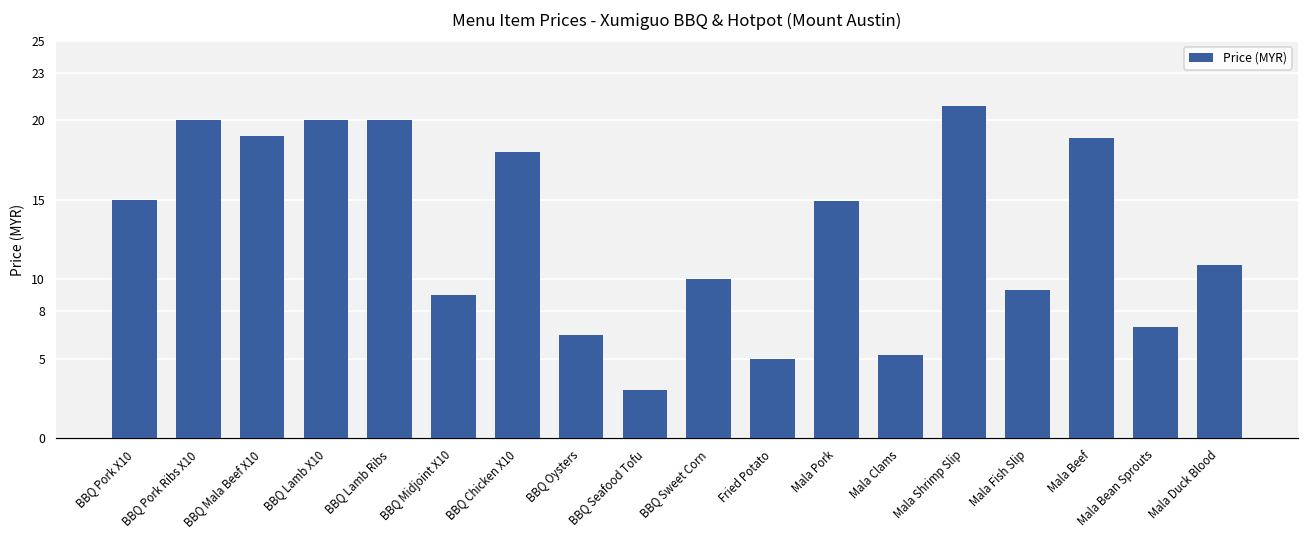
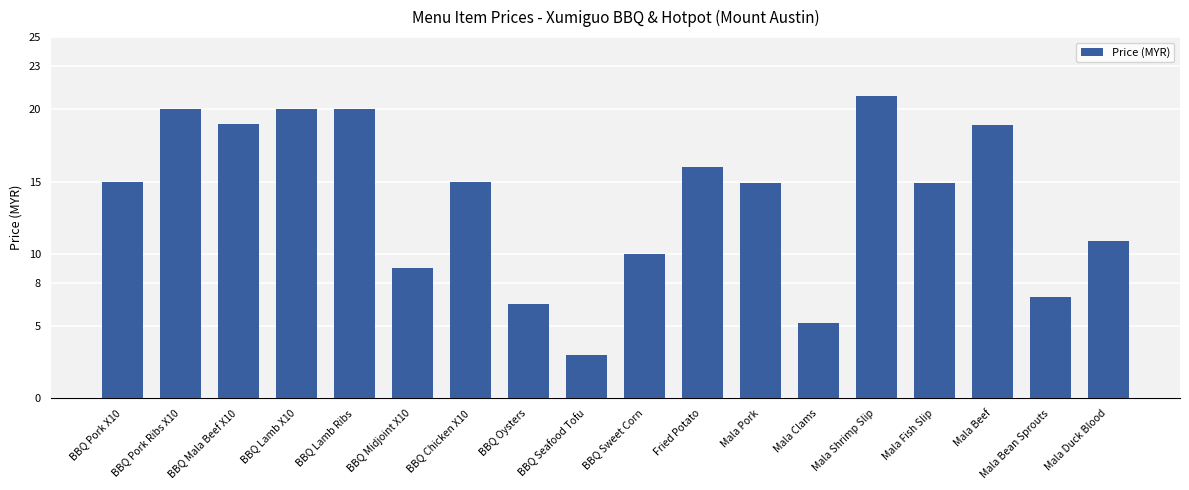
  {
    "BBQ Pork X10": 15.0,
    "BBQ Pork Ribs X10": 20.0,
    "BBQ Mala Beef X10": 19.0,
    "BBQ Lamb X10": 20.0,
    "BBQ Lamb Ribs": 20.0,
    "BBQ Midjoint X10": 9.0,
-   "BBQ Chicken X10": 18,
+   "BBQ Chicken X10": 15,
    "BBQ Oysters": 6.5,
    "BBQ Seafood Tofu": 3.0,
    "BBQ Sweet Corn": 10.0,
-   "Fried Potato": 5,
+   "Fried Potato": 16,
    "Mala Pork": 14.9,
    "Mala Clams": 5.2,
    "Mala Shrimp Slip": 20.9,
-   "Mala Fish Slip": 9.3,
+   "Mala Fish Slip": 14.9,
    "Mala Beef": 18.9,
    "Mala Bean Sprouts": 7.0,
    "Mala Duck Blood": 10.9
  }
